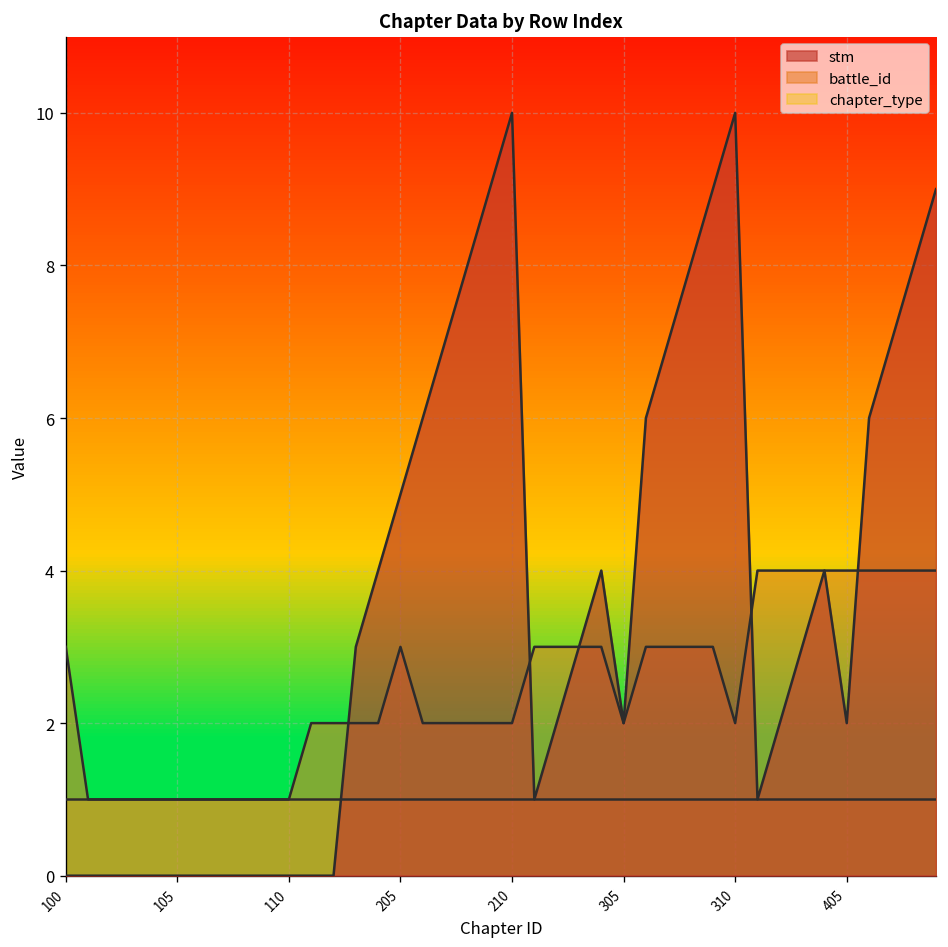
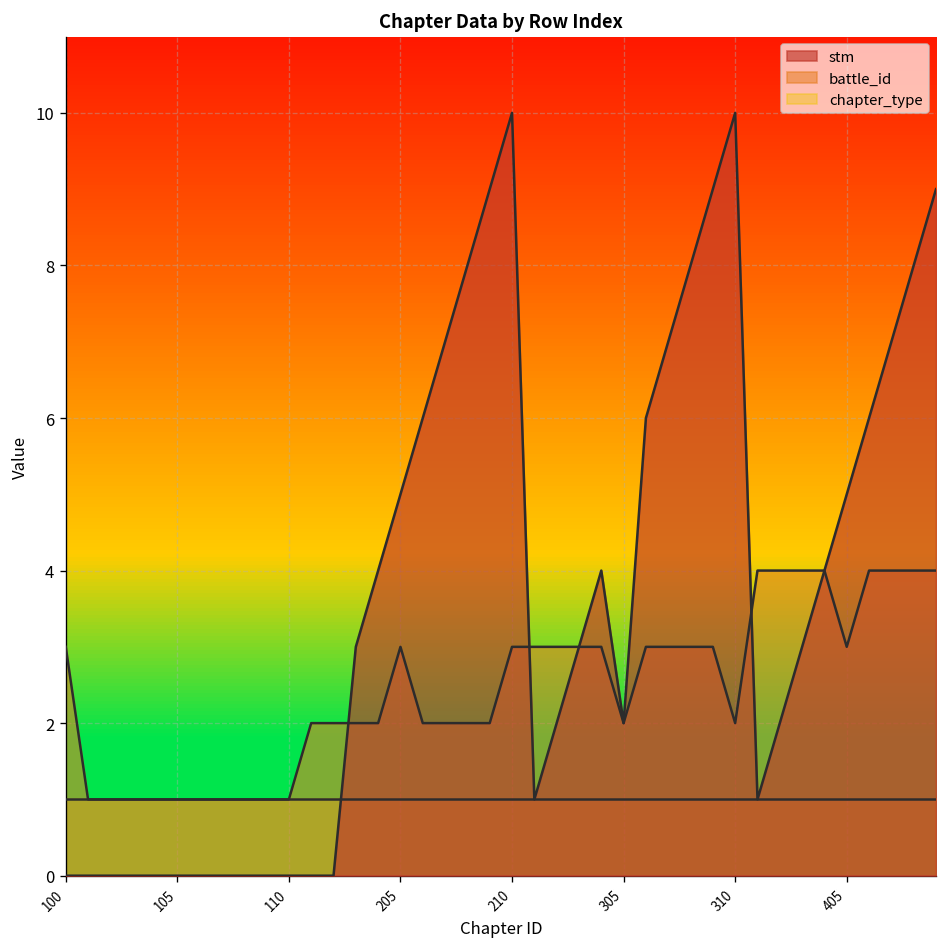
  {
    "stm": {
      "100": 0,
      "105": 0,
      "110": 0,
      "205": 5,
      "210": 10,
      "310": 10,
-     "405": 2
+     "405": 5
    },
    "battle_id": {
      "100": 3,
      "205": 3,
-     "210": 2,
+     "210": 3,
      "310": 2,
-     "405": 4
+     "405": 3
    },
    "chapter_type": {
      "100": 1,
      "205": 1,
      "210": 1,
      "305": 1,
      "310": 1,
      "405": 1
    }
  }
